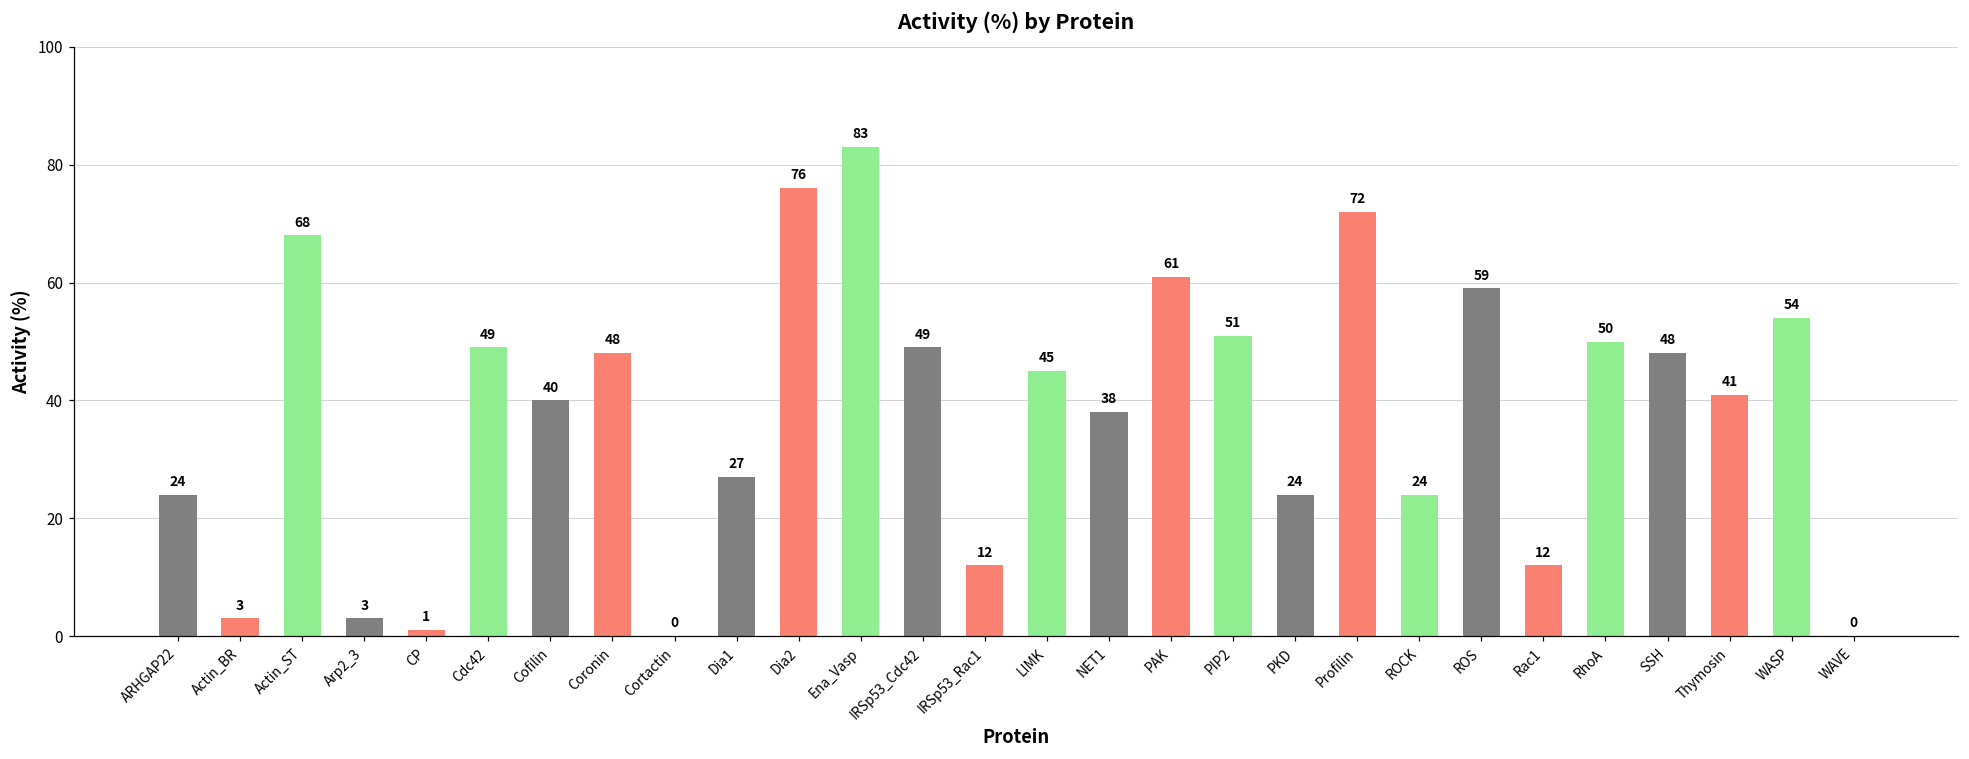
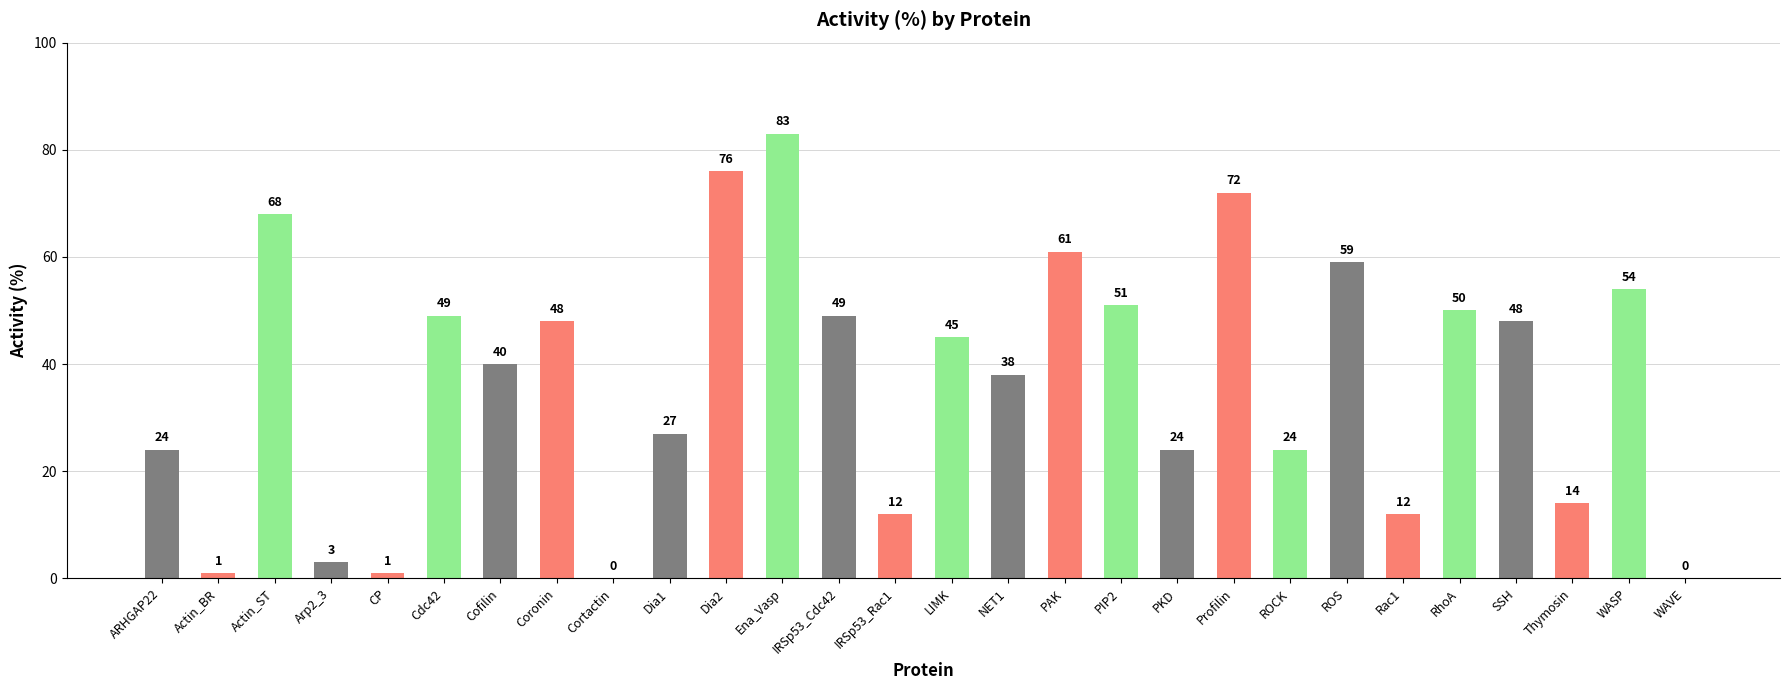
  {
    "ARHGAP22": 24,
-   "Actin_BR": 3,
+   "Actin_BR": 1,
    "Actin_ST": 68,
    "Arp2_3": 3,
    "CP": 1,
    "Cdc42": 49,
    "Cofilin": 40,
    "Coronin": 48,
    "Cortactin": 0,
    "Dia1": 27,
    "Dia2": 76,
    "Ena_Vasp": 83,
    "IRSp53_Cdc42": 49,
    "IRSp53_Rac1": 12,
    "LIMK": 45,
    "NET1": 38,
    "PAK": 61,
    "PIP2": 51,
    "PKD": 24,
    "Profilin": 72,
    "ROCK": 24,
    "ROS": 59,
    "Rac1": 12,
    "RhoA": 50,
    "SSH": 48,
-   "Thymosin": 41,
+   "Thymosin": 14,
    "WASP": 54,
    "WAVE": 0
  }
